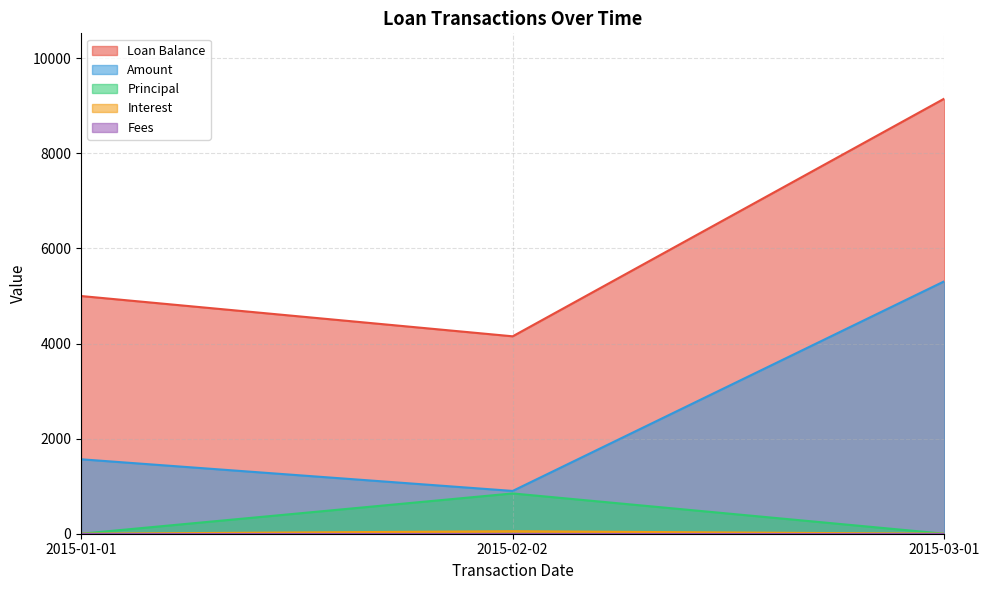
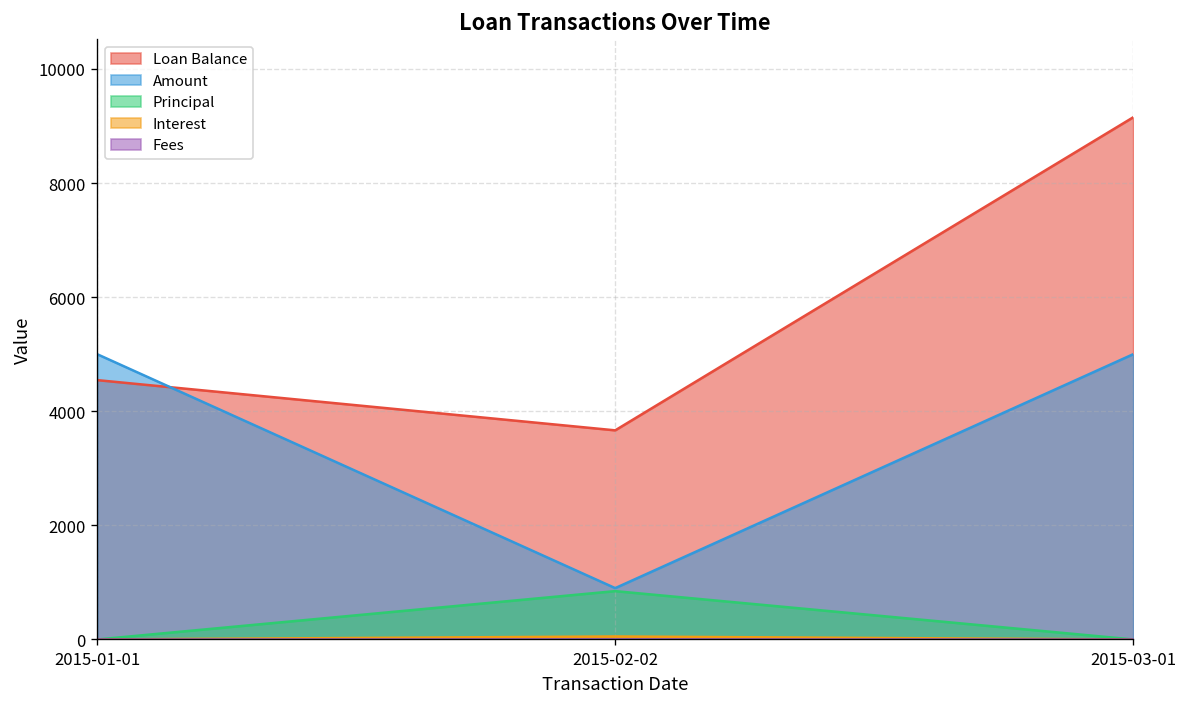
  {
    "Loan Balance": {
-     "2015-01-01": 5000,
-     "2015-02-02": 4200,
+     "2015-01-01": 4500,
+     "2015-02-02": 3700,
      "2015-03-01": 9200
    },
    "Amount": {
-     "2015-01-01": 1600,
-     "2015-03-01": 5300
+     "2015-01-01": 5000,
+     "2015-03-01": 5000
    }
  }
